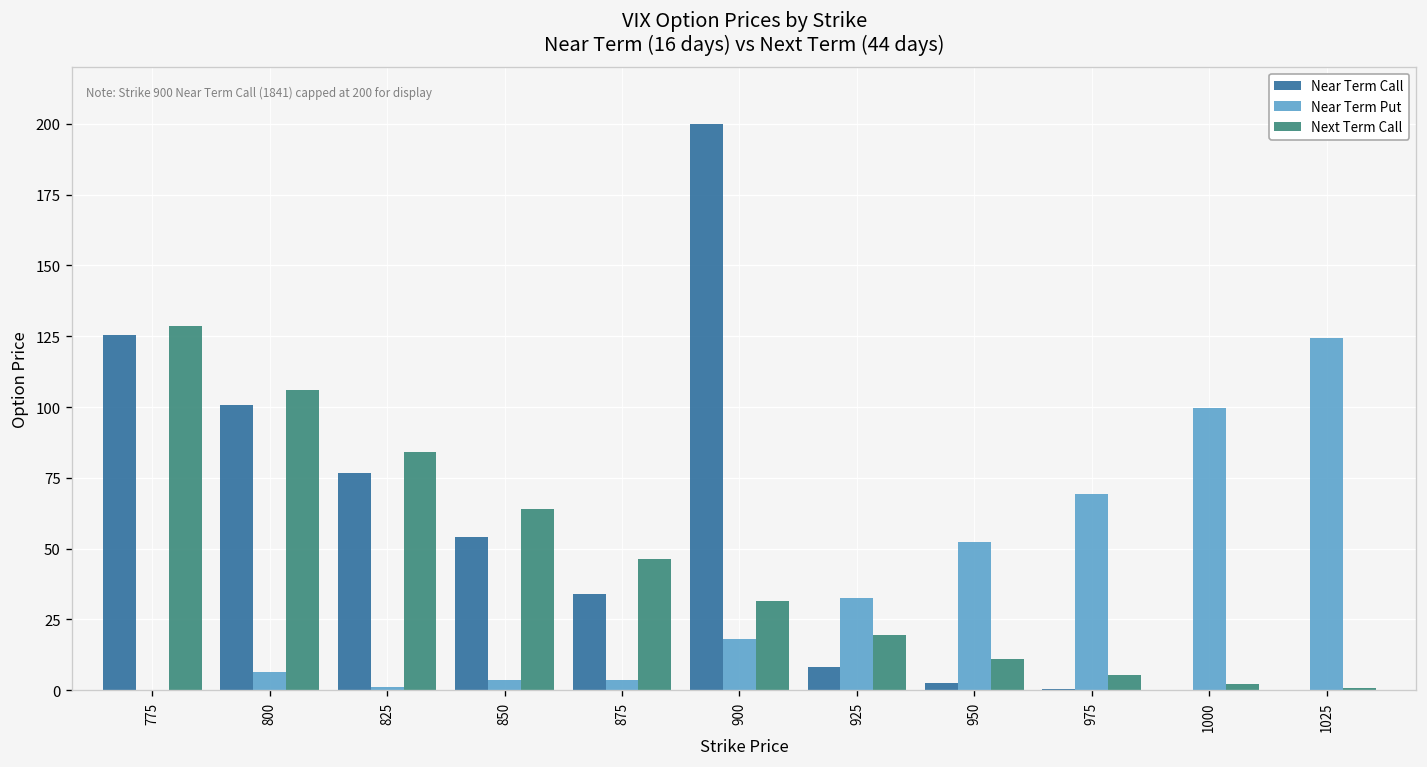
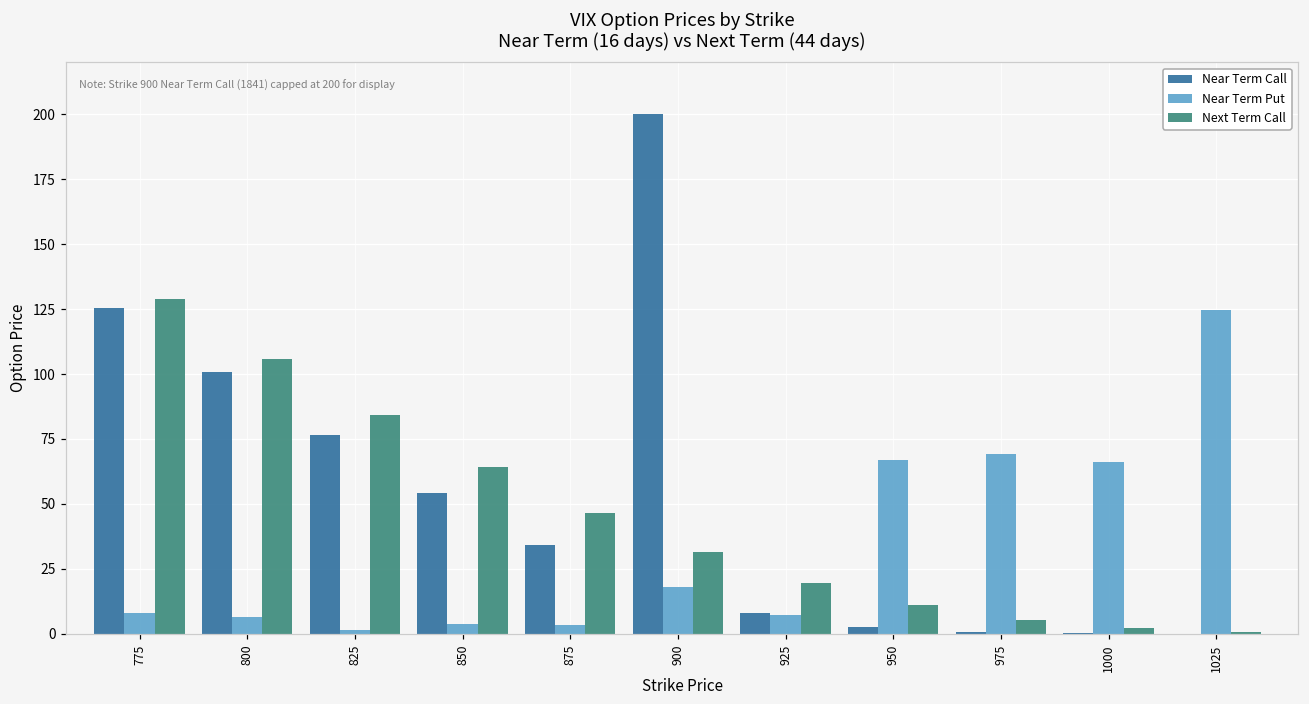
  {
    "Near Term Put": {
-     "775": 0,
+     "775": 8,
      "800": 7,
      "825": 1,
      "850": 4,
      "875": 4,
      "900": 18,
-     "925": 33,
-     "950": 52,
+     "925": 7,
+     "950": 67,
      "975": 69,
-     "1000": 100,
+     "1000": 66,
      "1025": 125
    }
  }
